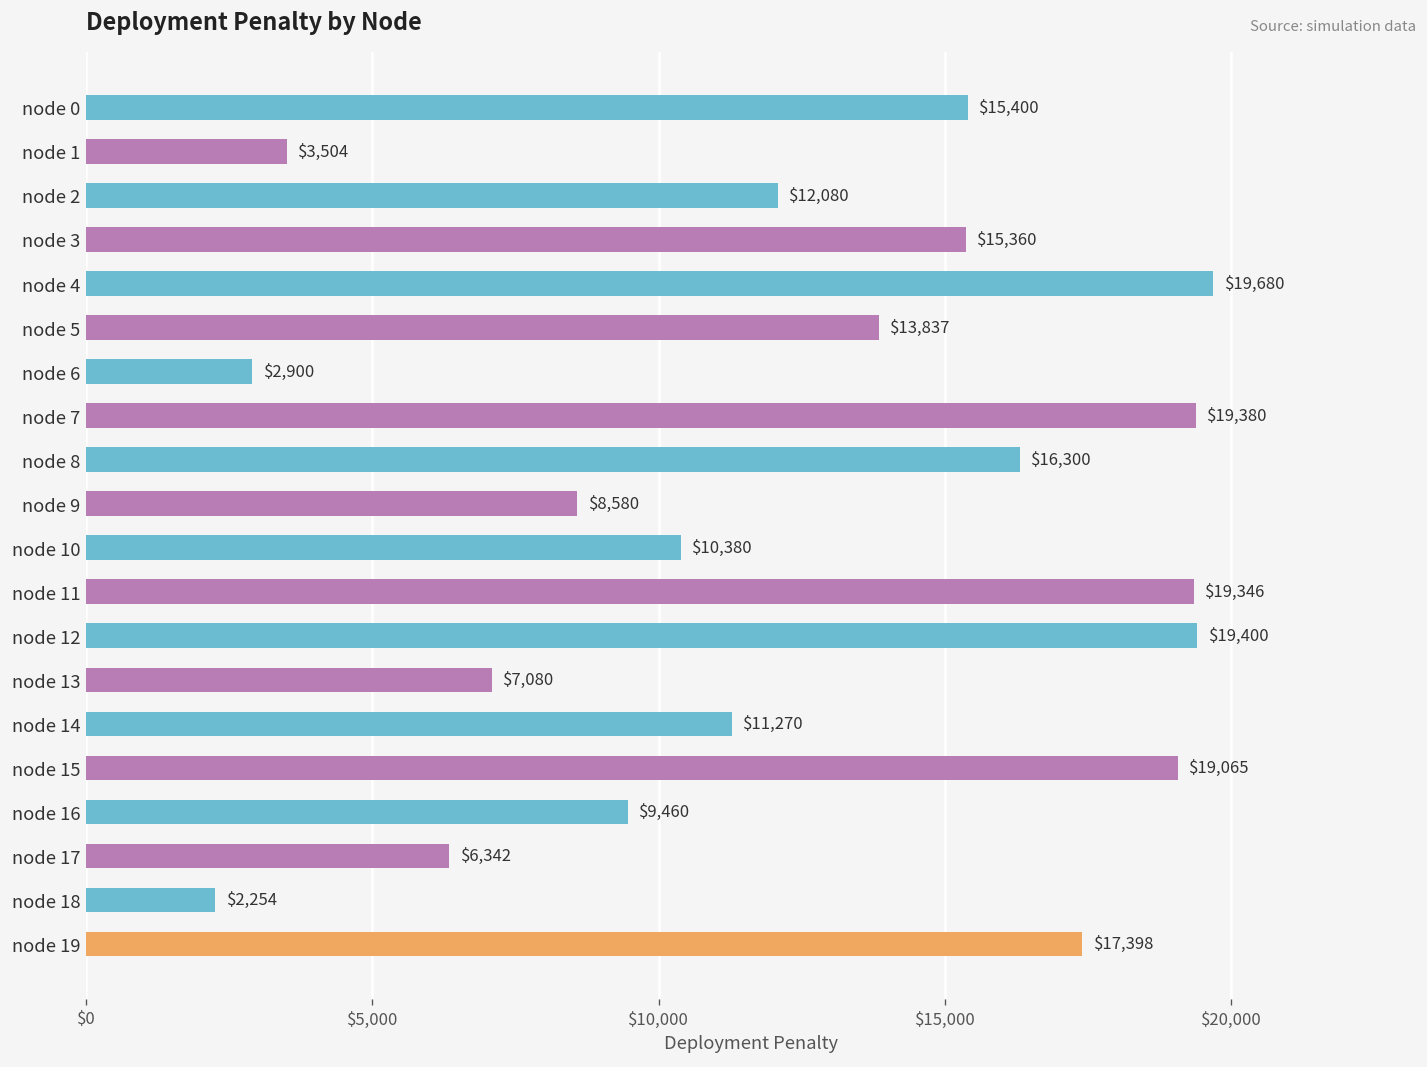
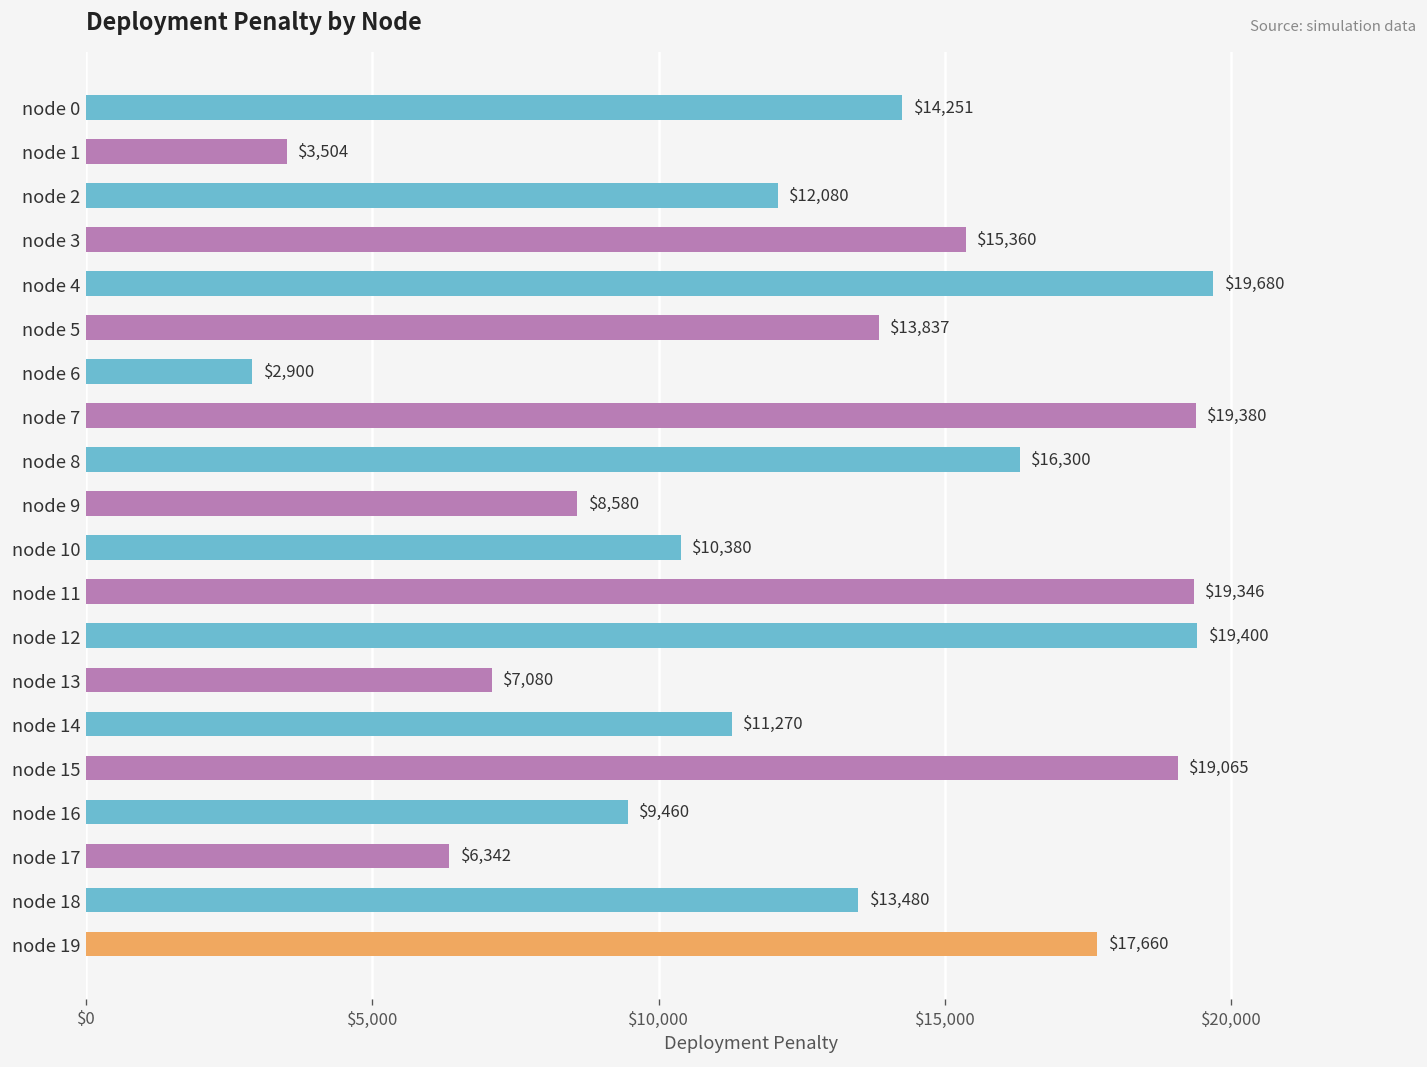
  {
-   "node 0": "$15,400",
+   "node 0": "$14,251",
    "node 1": "$3,504",
    "node 2": "$12,080",
    "node 3": "$15,360",
    "node 4": "$19,680",
    "node 5": "$13,837",
    "node 6": "$2,900",
    "node 7": "$19,380",
    "node 8": "$16,300",
    "node 9": "$8,580",
    "node 10": "$10,380",
    "node 11": "$19,346",
    "node 12": "$19,400",
    "node 13": "$7,080",
    "node 14": "$11,270",
    "node 15": "$19,065",
    "node 16": "$9,460",
    "node 17": "$6,342",
-   "node 18": "$2,254",
-   "node 19": "$17,398"
+   "node 18": "$13,480",
+   "node 19": "$17,660"
  }
